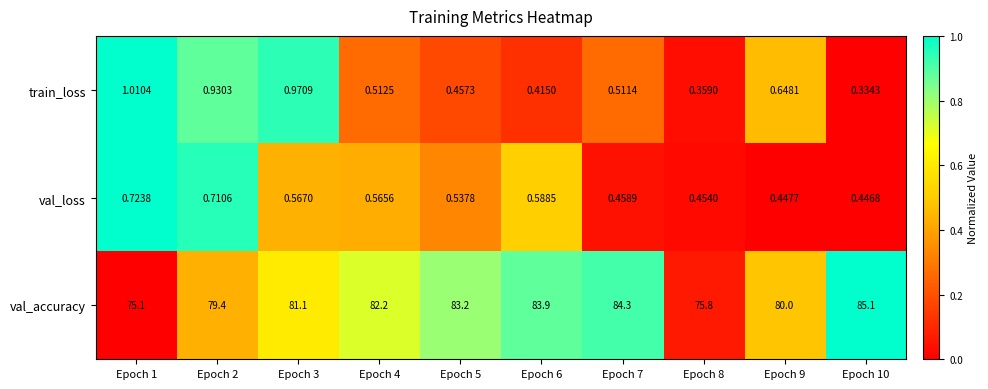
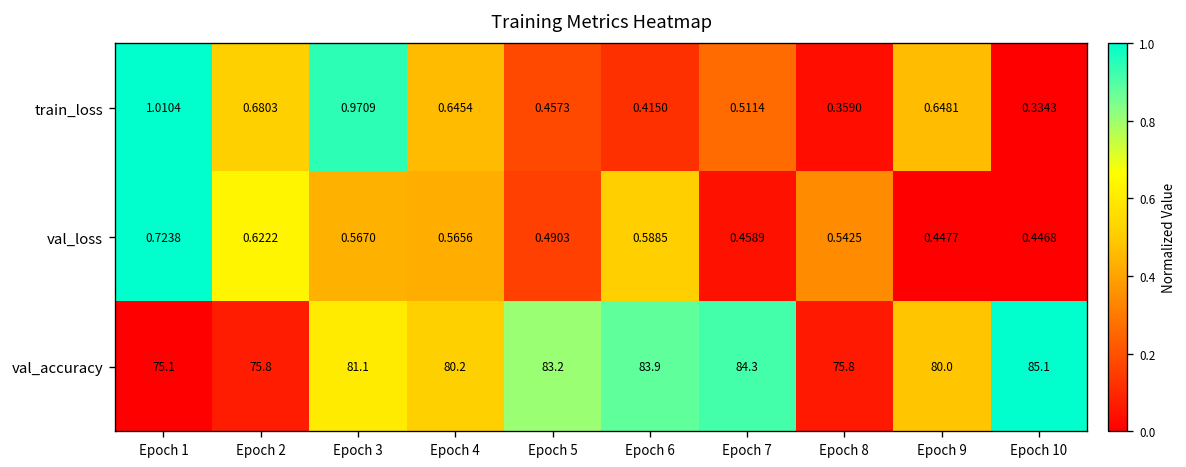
  {
    "train_loss": {
      "Epoch 1": 1.0104,
-     "Epoch 2": 0.9303,
+     "Epoch 2": 0.6803,
      "Epoch 3": 0.9709,
-     "Epoch 4": 0.5125,
+     "Epoch 4": 0.6454,
      "Epoch 5": 0.4573,
      "Epoch 6": 0.4150,
      "Epoch 7": 0.5114,
      "Epoch 8": 0.3590,
      "Epoch 9": 0.6481,
      "Epoch 10": 0.3343
    },
    "val_loss": {
      "Epoch 1": 0.7238,
-     "Epoch 2": 0.7106,
+     "Epoch 2": 0.6222,
      "Epoch 3": 0.5670,
      "Epoch 4": 0.5656,
-     "Epoch 5": 0.5378,
+     "Epoch 5": 0.4903,
      "Epoch 6": 0.5885,
      "Epoch 7": 0.4589,
-     "Epoch 8": 0.4540,
+     "Epoch 8": 0.5425,
      "Epoch 9": 0.4477,
      "Epoch 10": 0.4468
    },
    "val_accuracy": {
      "Epoch 1": 75.1,
-     "Epoch 2": 79.4,
+     "Epoch 2": 75.8,
      "Epoch 3": 81.1,
-     "Epoch 4": 82.2,
+     "Epoch 4": 80.2,
      "Epoch 5": 83.2,
      "Epoch 6": 83.9,
      "Epoch 7": 84.3,
      "Epoch 8": 75.8,
      "Epoch 9": 80.0,
      "Epoch 10": 85.1
    }
  }
